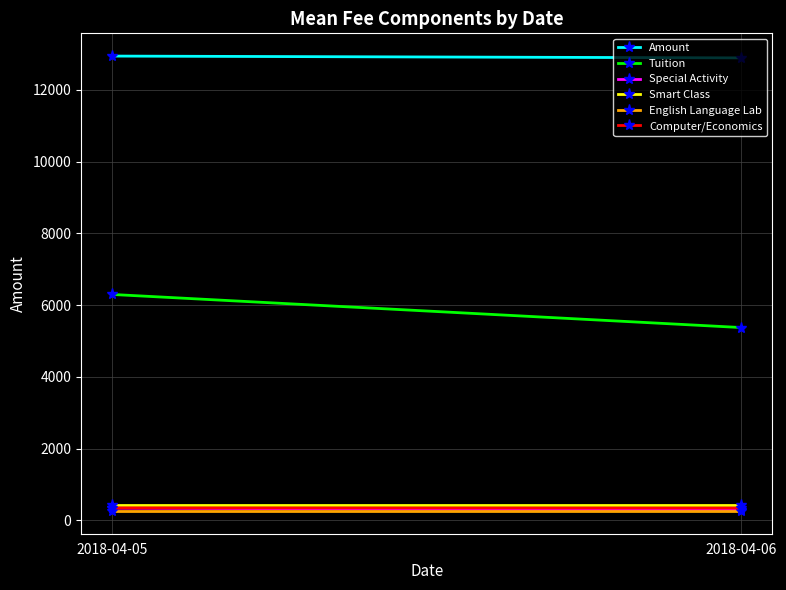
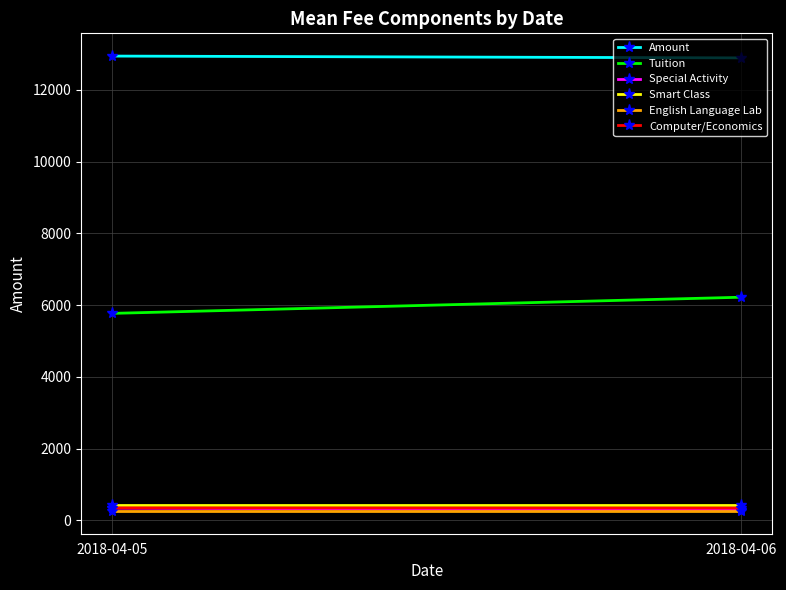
  {
    "Amount": {
      "2018-04-05": 12900
    },
    "Tuition": {
-     "2018-04-05": 6300,
-     "2018-04-06": 5400
+     "2018-04-05": 5800,
+     "2018-04-06": 6200
    },
    "Smart Class": {
      "2018-04-05": 400,
      "2018-04-06": 400
    },
    "English Language Lab": {
      "2018-04-05": 300
    }
  }
